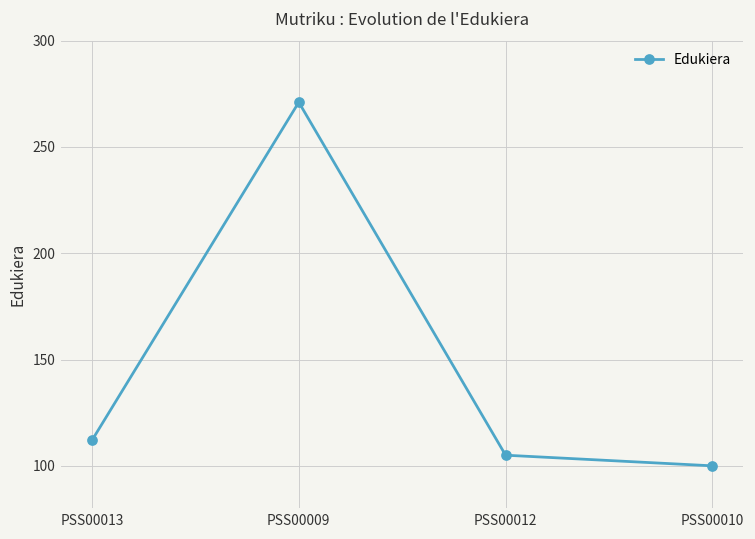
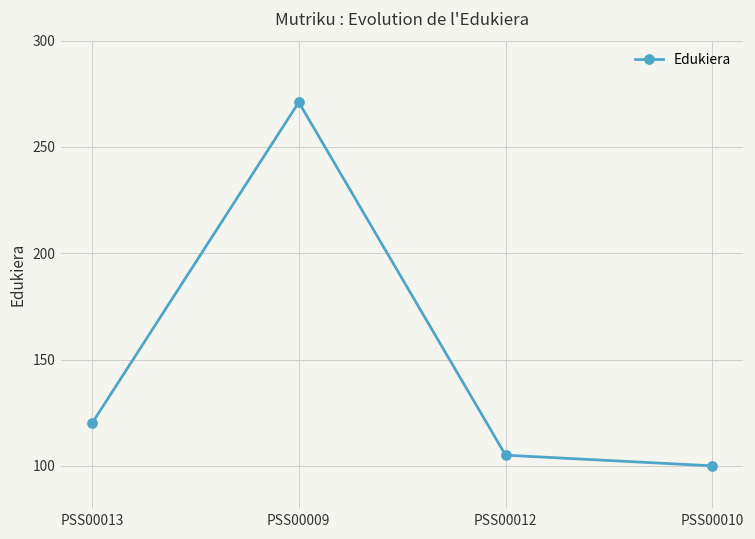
  {
-   "PSS00013": 112,
+   "PSS00013": 120,
    "PSS00009": 271,
    "PSS00012": 105,
    "PSS00010": 100
  }
